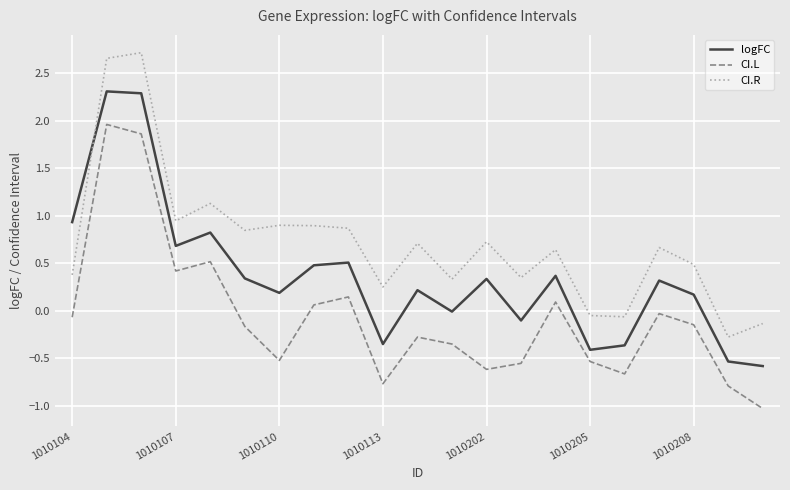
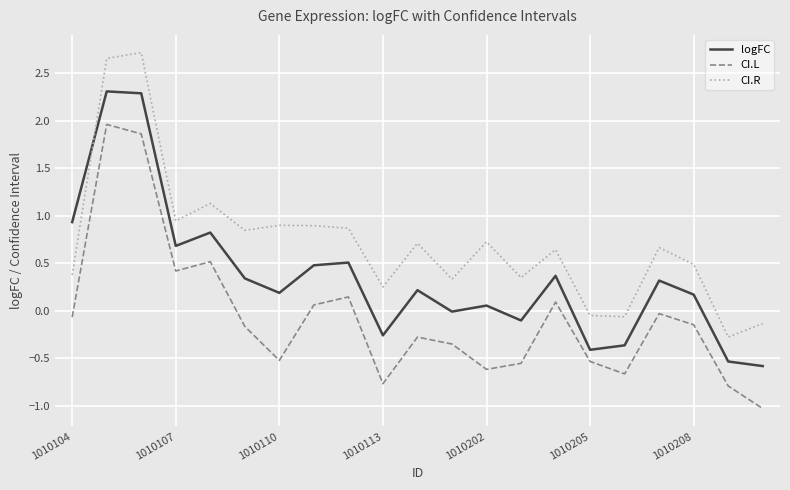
  {
    "logFC": {
      "1010104": 0.9,
      "1010107": 0.7,
      "1010110": 0.2,
-     "1010113": -0.35,
-     "1010202": 0.3,
+     "1010113": -0.26,
+     "1010202": 0.1,
      "1010205": -0.4,
      "1010208": 0.2
    }
  }
